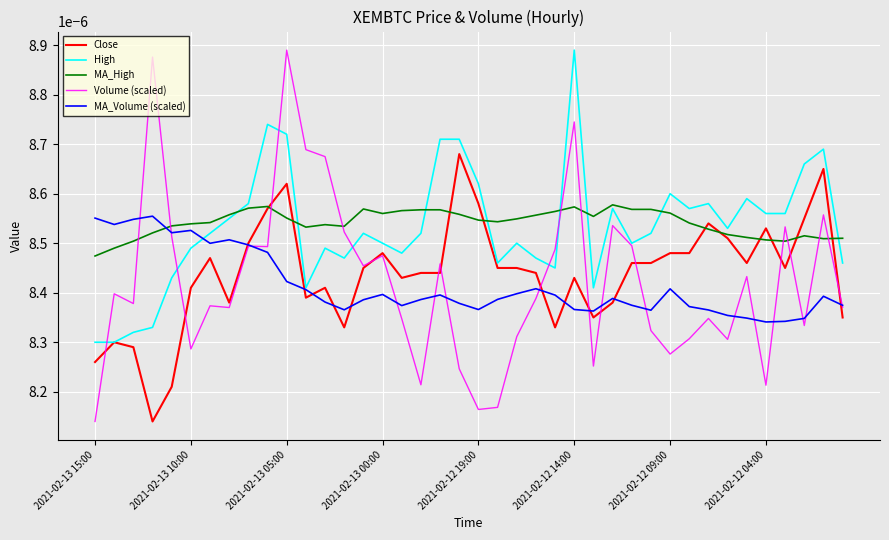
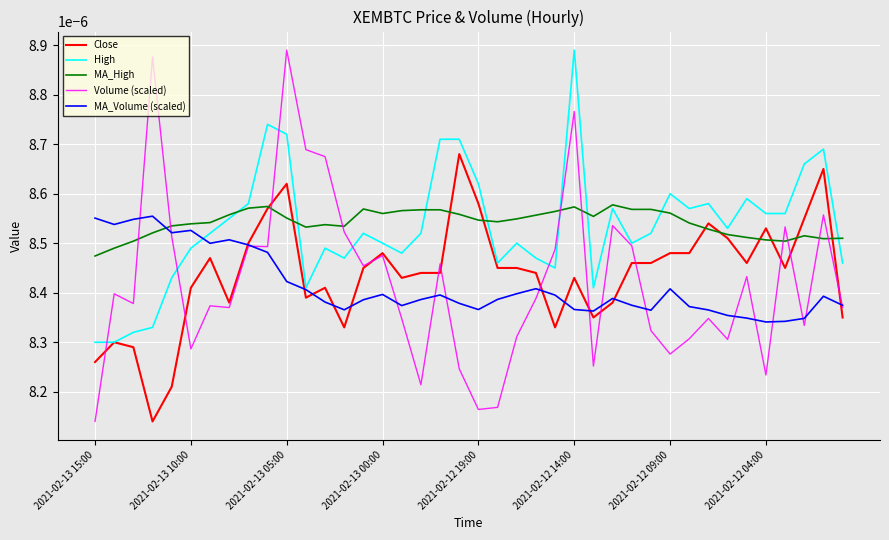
  {
    "Close": {
      "2021-02-13 15:00": 0.00000826,
      "2021-02-13 10:00": 0.00000841,
      "2021-02-13 05:00": 0.00000862,
      "2021-02-13 00:00": 0.00000848,
      "2021-02-12 19:00": 0.00000858,
      "2021-02-12 14:00": 0.00000843,
      "2021-02-12 09:00": 0.00000848,
      "2021-02-12 04:00": 0.00000853
    },
    "High": {
      "2021-02-13 15:00": 0.00000830,
      "2021-02-13 10:00": 0.00000849,
      "2021-02-13 05:00": 0.00000872,
      "2021-02-13 00:00": 0.00000850,
      "2021-02-12 19:00": 0.00000862,
      "2021-02-12 14:00": 0.00000889,
      "2021-02-12 09:00": 0.00000860,
      "2021-02-12 04:00": 0.00000856
    },
    "MA_High": {
      "2021-02-13 15:00": 0.00000847,
      "2021-02-13 10:00": 0.00000854,
      "2021-02-13 05:00": 0.00000855,
      "2021-02-13 00:00": 0.00000856,
      "2021-02-12 19:00": 0.00000855,
      "2021-02-12 14:00": 0.00000857,
      "2021-02-12 09:00": 0.00000856,
      "2021-02-12 04:00": 0.00000851
    },
    "Volume (scaled)": {
      "2021-02-13 15:00": 0.00000814,
      "2021-02-13 10:00": 0.00000829,
      "2021-02-13 05:00": 0.00000889,
      "2021-02-13 00:00": 0.00000847,
      "2021-02-12 19:00": 0.00000816,
-     "2021-02-12 14:00": 0.00000874,
+     "2021-02-12 14:00": 0.00000877,
      "2021-02-12 09:00": 0.00000828,
-     "2021-02-12 04:00": 0.00000821
+     "2021-02-12 04:00": 0.00000823
    },
    "MA_Volume (scaled)": {
      "2021-02-13 15:00": 0.00000855,
      "2021-02-13 10:00": 0.00000853,
      "2021-02-13 05:00": 0.00000842,
      "2021-02-13 00:00": 0.00000840,
      "2021-02-12 19:00": 0.00000837,
      "2021-02-12 14:00": 0.00000837,
      "2021-02-12 09:00": 0.00000841,
      "2021-02-12 04:00": 0.00000834
    }
  }
